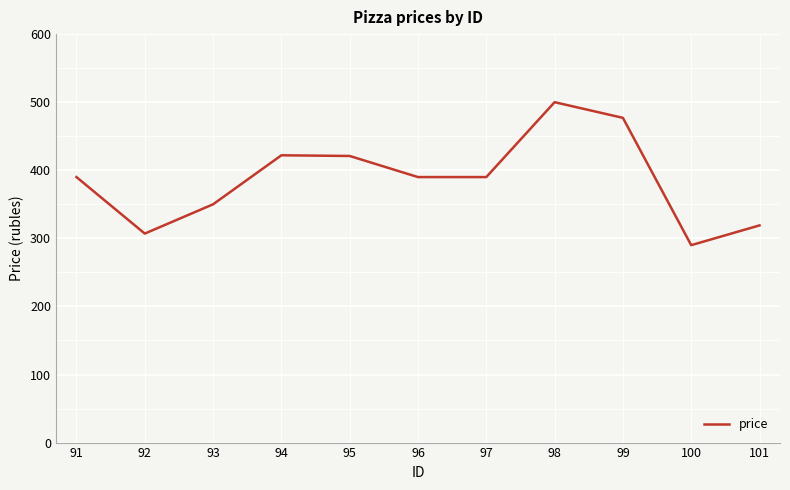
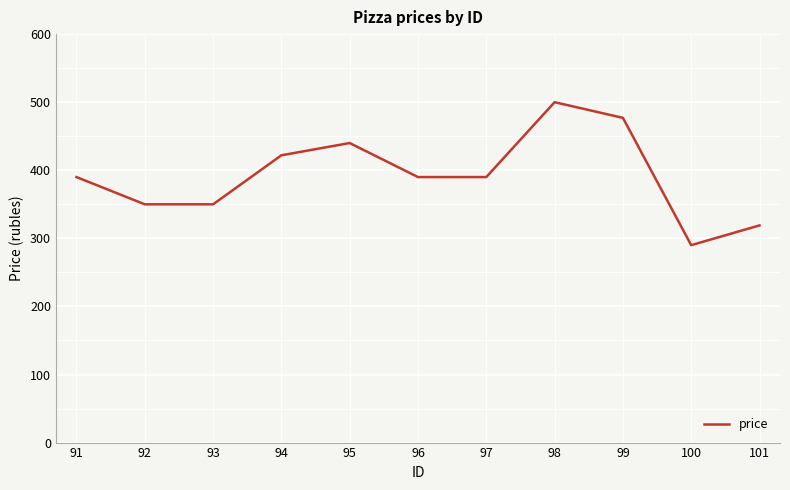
  {
    "91": 390,
-   "92": 310,
+   "92": 350,
    "93": 350,
    "94": 420,
-   "95": 420,
+   "95": 440,
    "96": 390,
    "97": 390,
    "98": 500,
    "99": 480,
    "100": 290,
    "101": 320
  }
